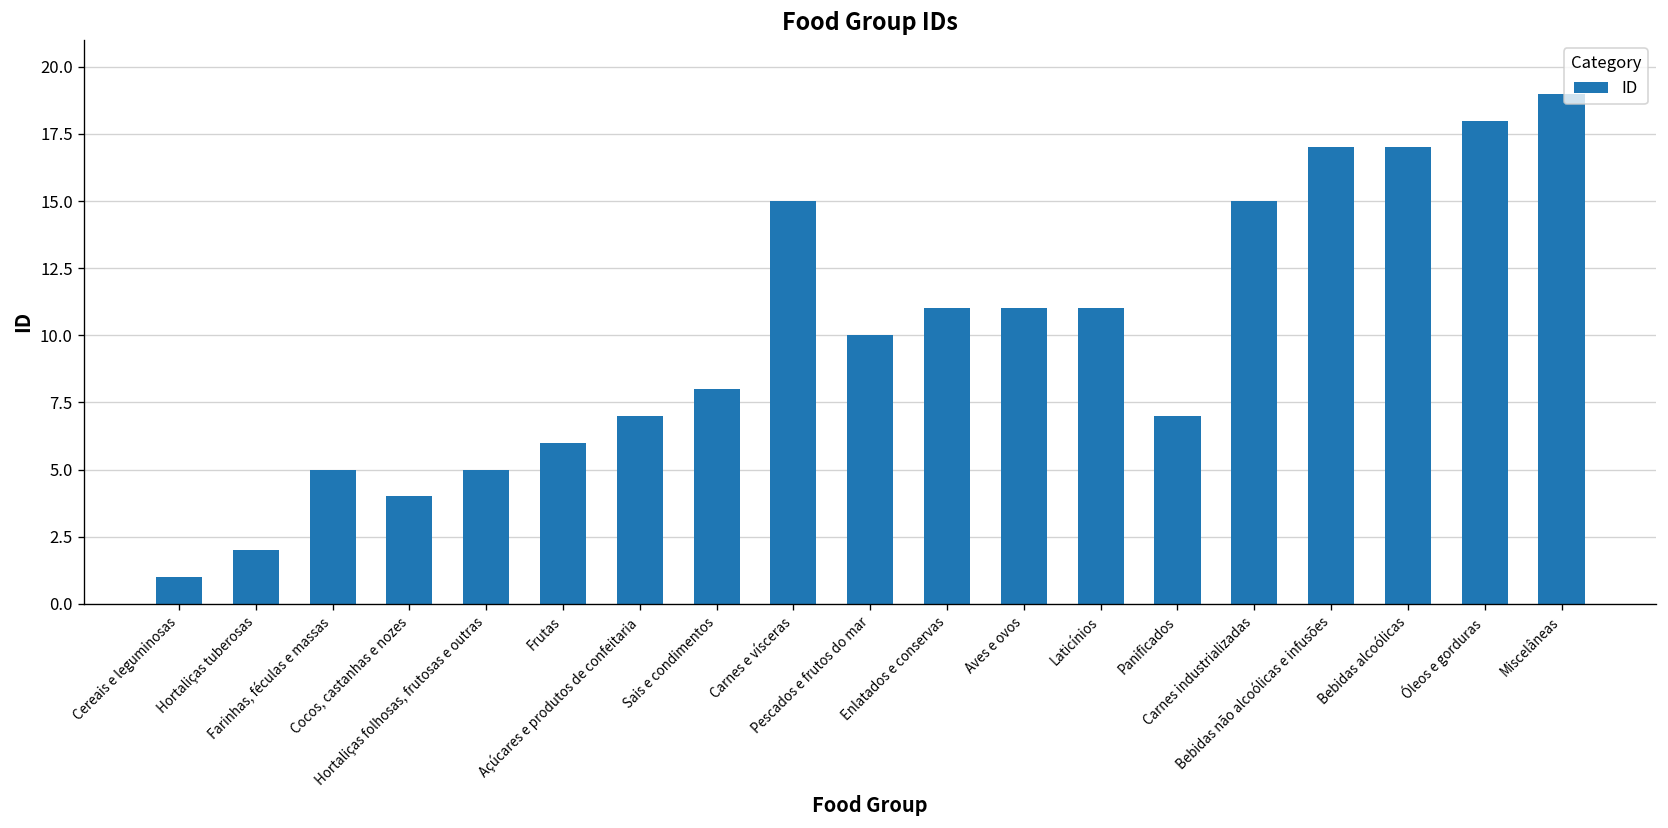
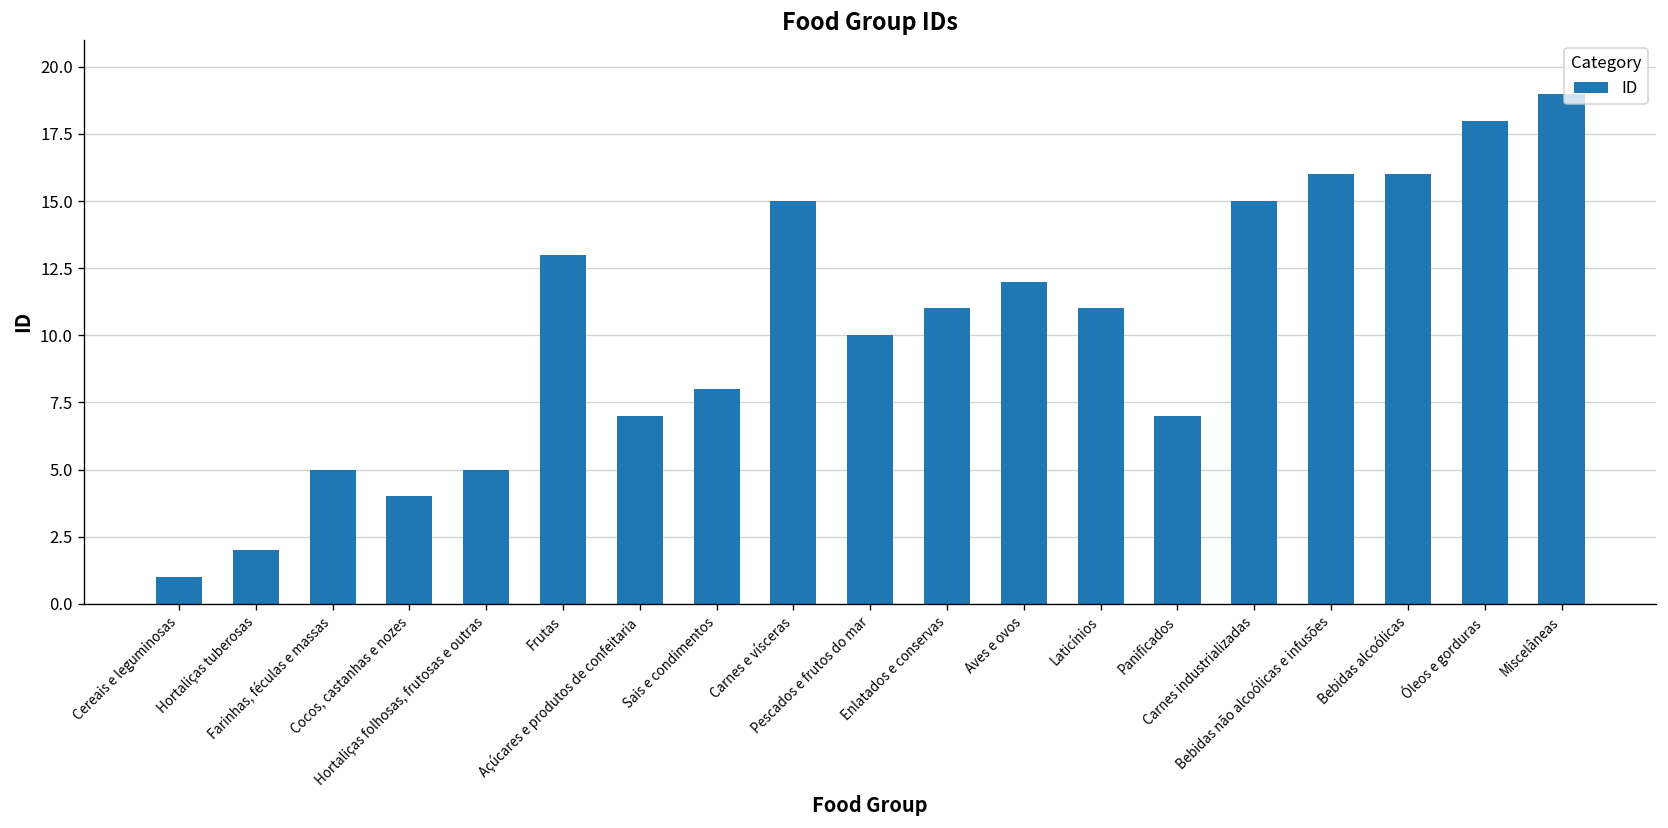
  {
    "Cereais e leguminosas": 1,
    "Hortaliças tuberosas": 2,
    "Farinhas, féculas e massas": 5,
    "Cocos, castanhas e nozes": 4,
    "Hortaliças folhosas, frutosas e outras": 5,
-   "Frutas": 6,
+   "Frutas": 13,
    "Açúcares e produtos de confeitaria": 7,
    "Sais e condimentos": 8,
    "Carnes e vísceras": 15,
    "Pescados e frutos do mar": 10,
    "Enlatados e conservas": 11,
-   "Aves e ovos": 11,
+   "Aves e ovos": 12,
    "Laticínios": 11,
    "Panificados": 7,
    "Carnes industrializadas": 15,
-   "Bebidas não alcoólicas e infusões": 17,
-   "Bebidas alcoólicas": 17,
+   "Bebidas não alcoólicas e infusões": 16,
+   "Bebidas alcoólicas": 16,
    "Óleos e gorduras": 18,
    "Miscelâneas": 19
  }
